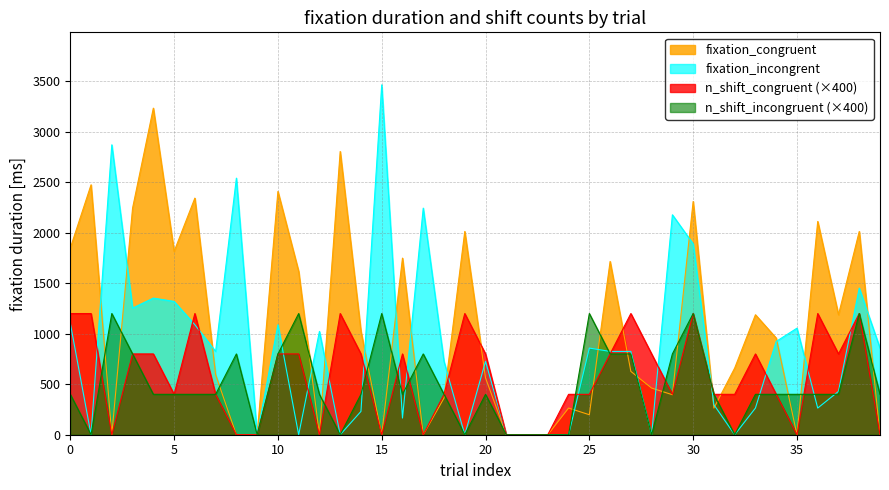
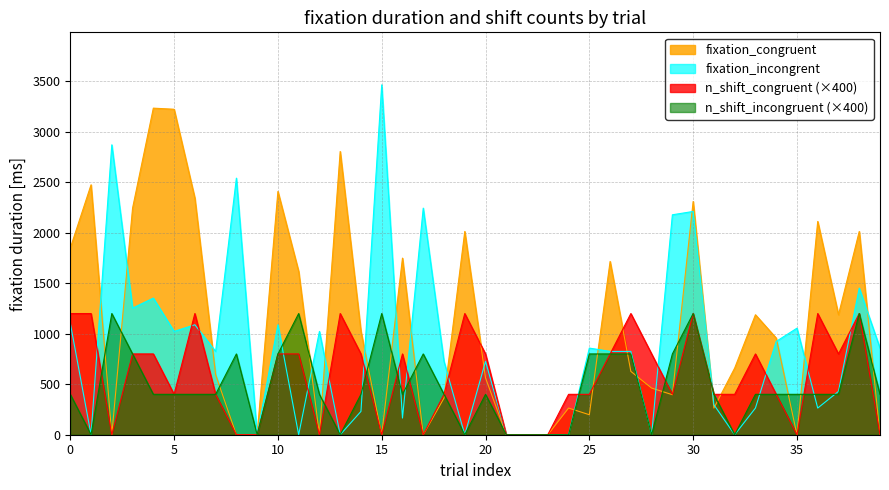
  {
    "fixation_congruent": {
      "0": 1850,
-     "5": 1820,
+     "5": 3220,
      "10": 2410,
      "20": 560,
      "25": 200,
      "30": 2310
    },
    "fixation_incongrent": {
      "0": 1110,
-     "5": 1320,
+     "5": 1020,
      "10": 1090,
      "15": 3470,
      "20": 730,
      "25": 860,
-     "30": 1890,
+     "30": 2210,
      "35": 1060
    },
    "n_shift_congruent (×400)": {
      "0": 1200,
      "20": 800,
      "25": 400
    },
    "n_shift_incongruent (×400)": {
      "0": 400,
      "15": 1200,
      "20": 400,
-     "25": 1200,
+     "25": 800,
      "35": 400
    }
  }
